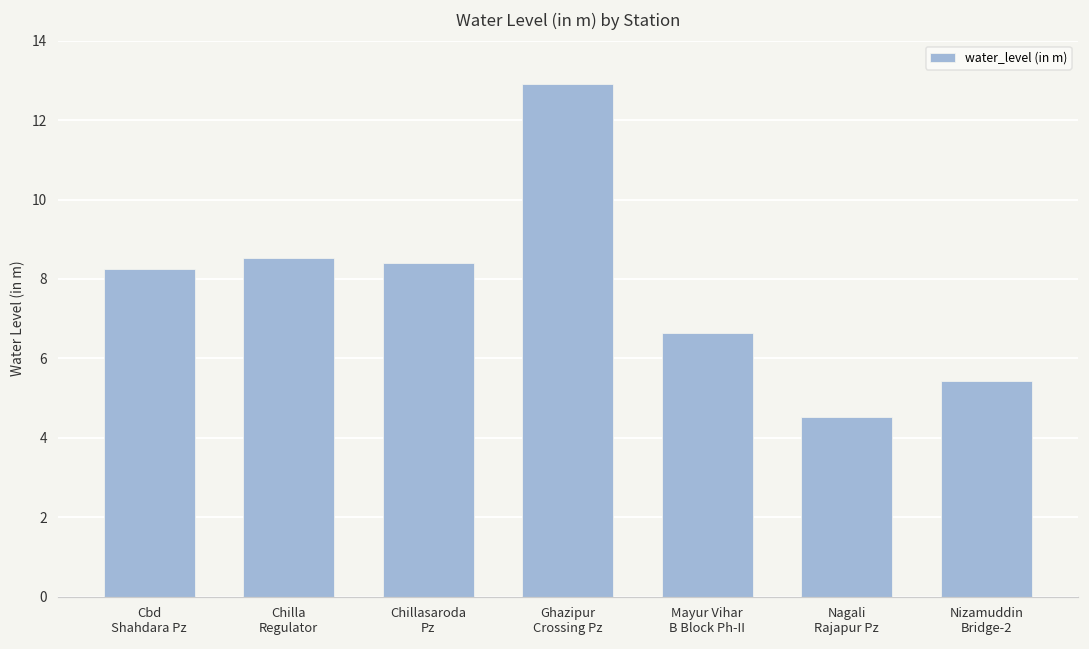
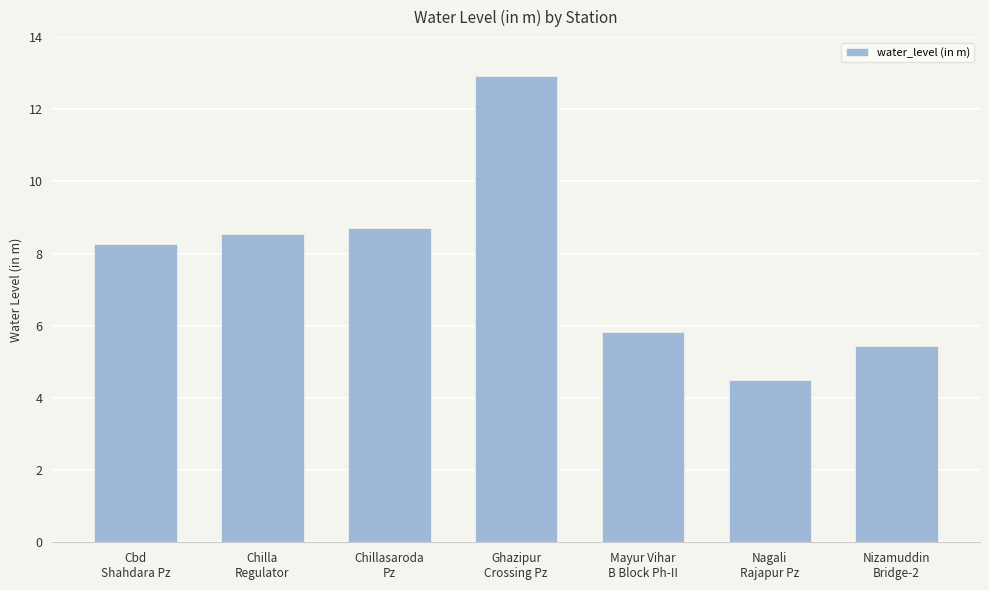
  {
    "Cbd Shahdara Pz": 8.3,
    "Chilla Regulator": 8.5,
-   "Chillasaroda Pz": 8.4,
+   "Chillasaroda Pz": 8.7,
    "Ghazipur Crossing Pz": 12.9,
-   "Mayur Vihar B Block Ph-II": 6.6,
+   "Mayur Vihar B Block Ph-II": 5.8,
    "Nagali Rajapur Pz": 4.5,
    "Nizamuddin Bridge-2": 5.4
  }
